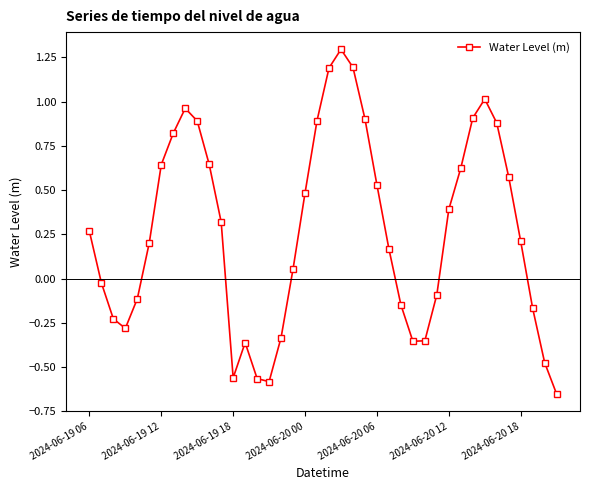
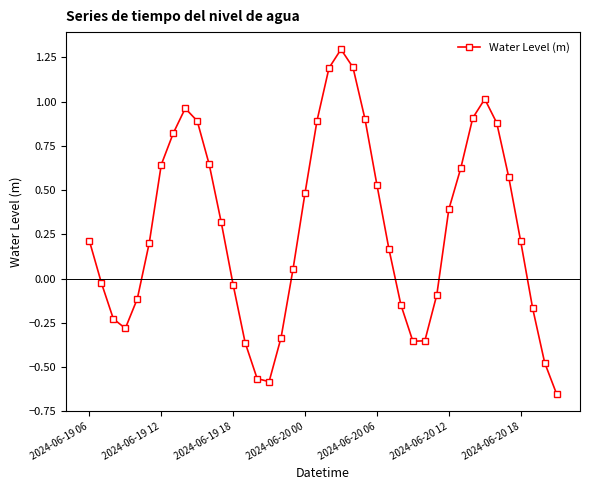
  {
-   "2024-06-19 06": 0.27,
+   "2024-06-19 06": 0.21,
    "2024-06-19 12": 0.64,
-   "2024-06-19 18": -0.56,
+   "2024-06-19 18": -0.04,
    "2024-06-20 00": 0.48,
    "2024-06-20 06": 0.53,
    "2024-06-20 12": 0.39,
    "2024-06-20 18": 0.21
  }
